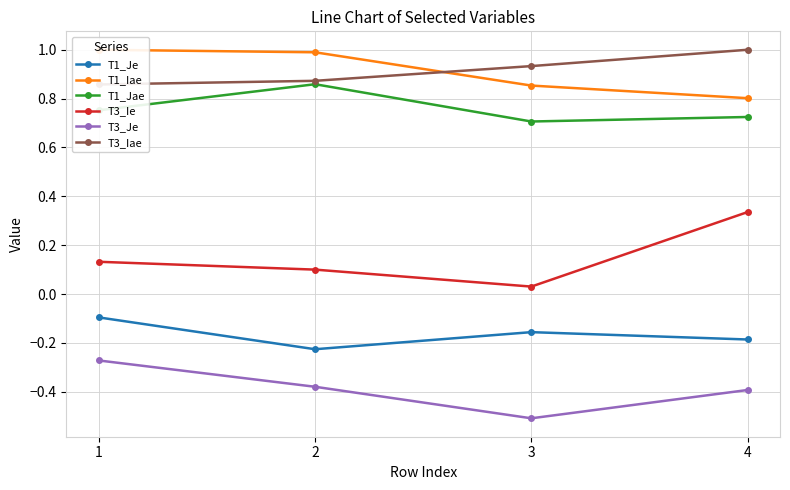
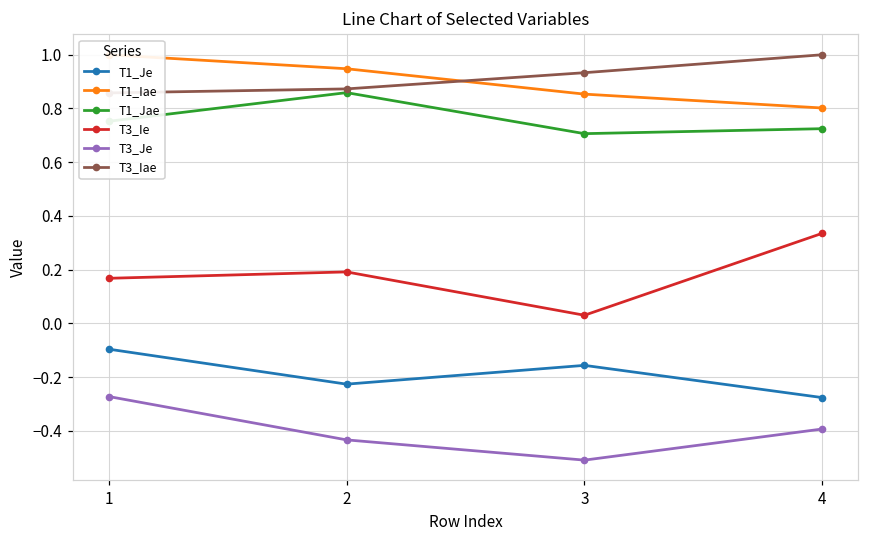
  {
    "T1_Je": {
      "1": -0.10,
      "2": -0.23,
      "3": -0.16,
-     "4": -0.19
+     "4": -0.28
    },
    "T1_Iae": {
-     "2": 0.99,
+     "2": 0.95,
      "3": 0.85,
      "4": 0.80
    },
    "T1_Jae": {
      "2": 0.86,
      "3": 0.71,
      "4": 0.72
    },
    "T3_Ie": {
-     "1": 0.13,
-     "2": 0.10,
+     "1": 0.17,
+     "2": 0.19,
      "3": 0.03,
      "4": 0.34
    },
    "T3_Je": {
      "1": -0.27,
-     "2": -0.38,
+     "2": -0.43,
      "3": -0.51,
      "4": -0.39
    },
    "T3_Iae": {
      "2": 0.87,
      "3": 0.93,
      "4": 1.00
    }
  }
